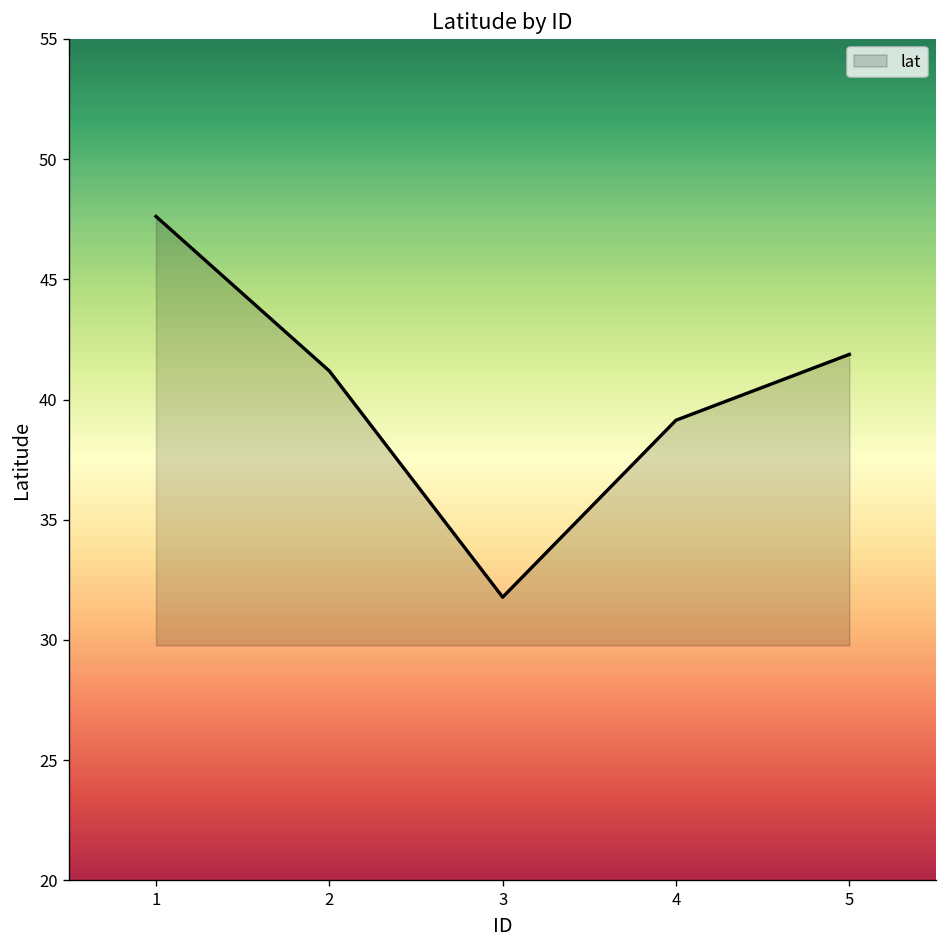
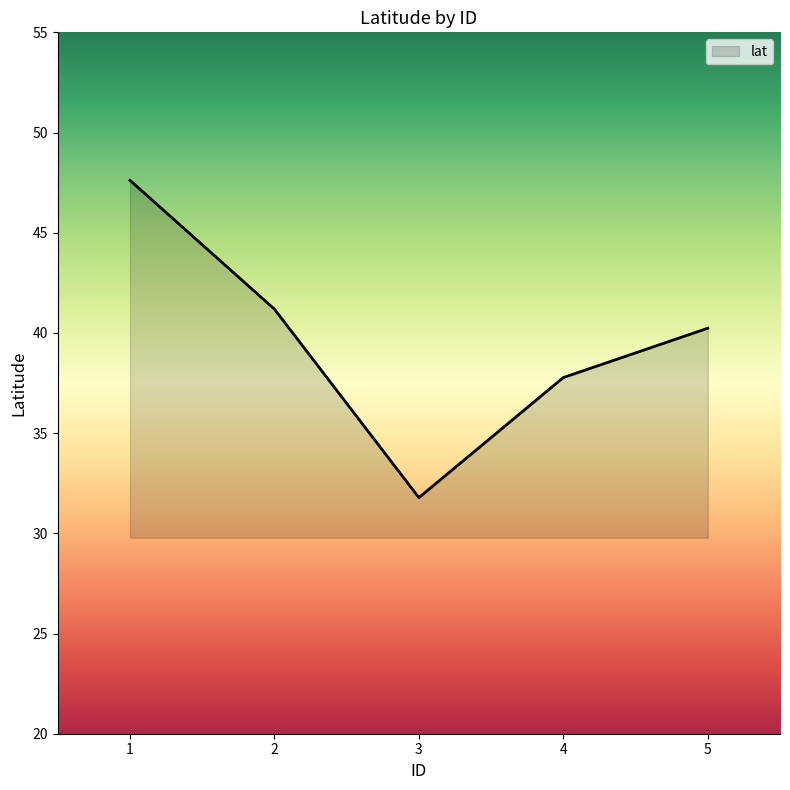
  {
    "1": 47.6,
    "2": 41.2,
    "3": 31.8,
-   "4": 39.1,
-   "5": 41.9
+   "4": 37.8,
+   "5": 40.2
  }
